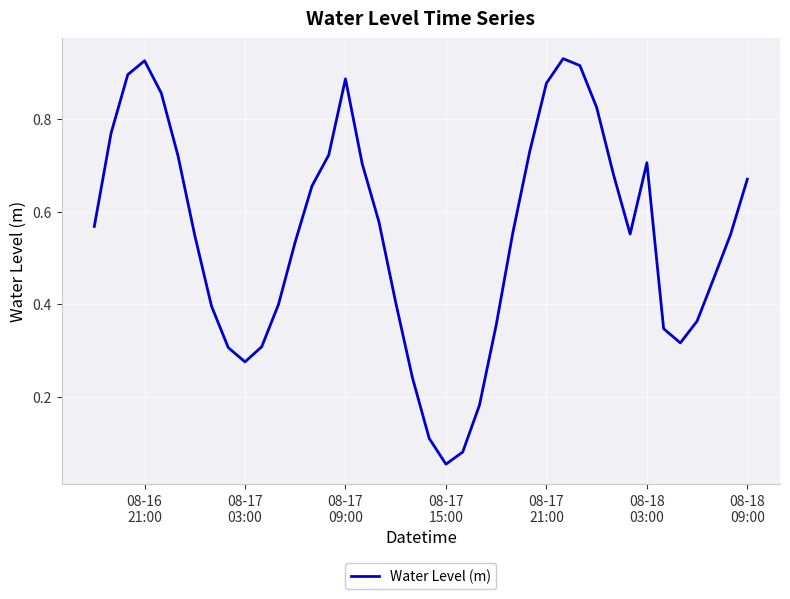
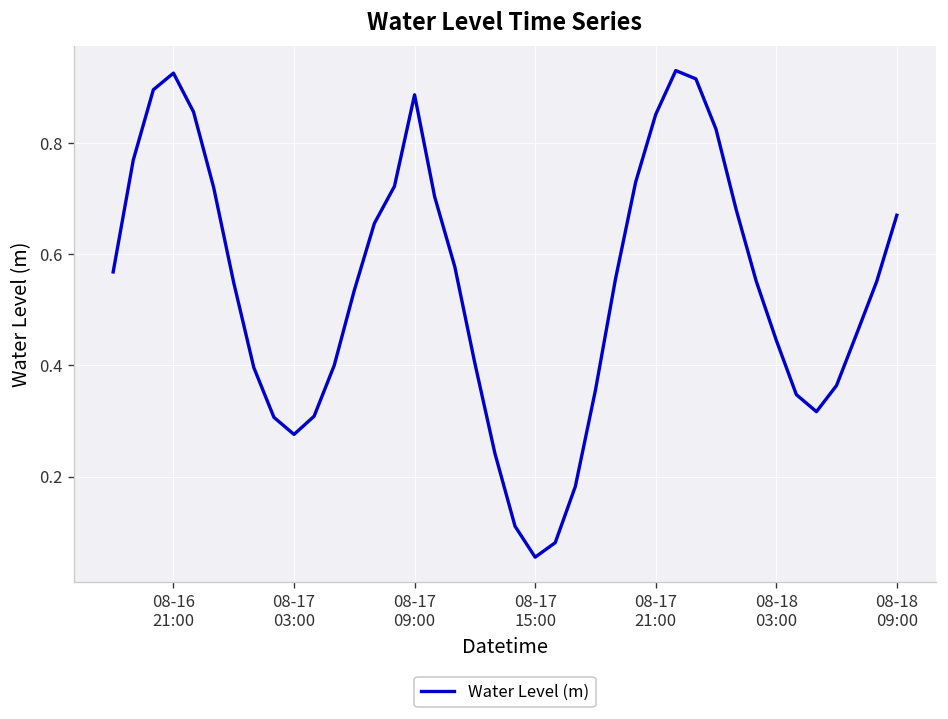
  {
    "08-16 21:00": 0.93,
    "08-17 03:00": 0.28,
    "08-17 09:00": 0.89,
    "08-17 15:00": 0.05,
-   "08-17 21:00": 0.88,
-   "08-18 03:00": 0.71,
+   "08-17 21:00": 0.85,
+   "08-18 03:00": 0.45,
    "08-18 09:00": 0.67
  }
